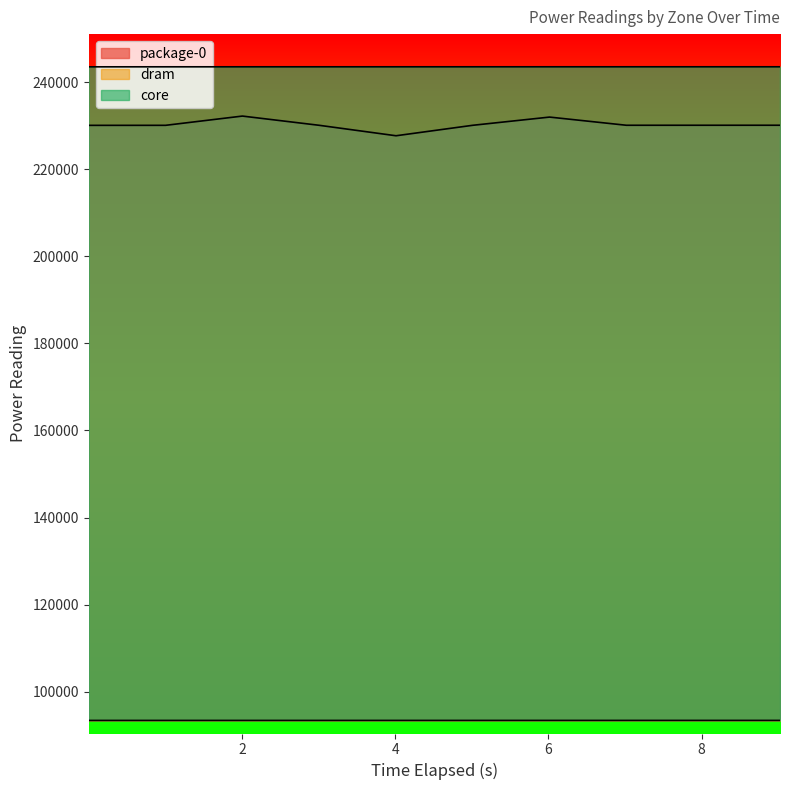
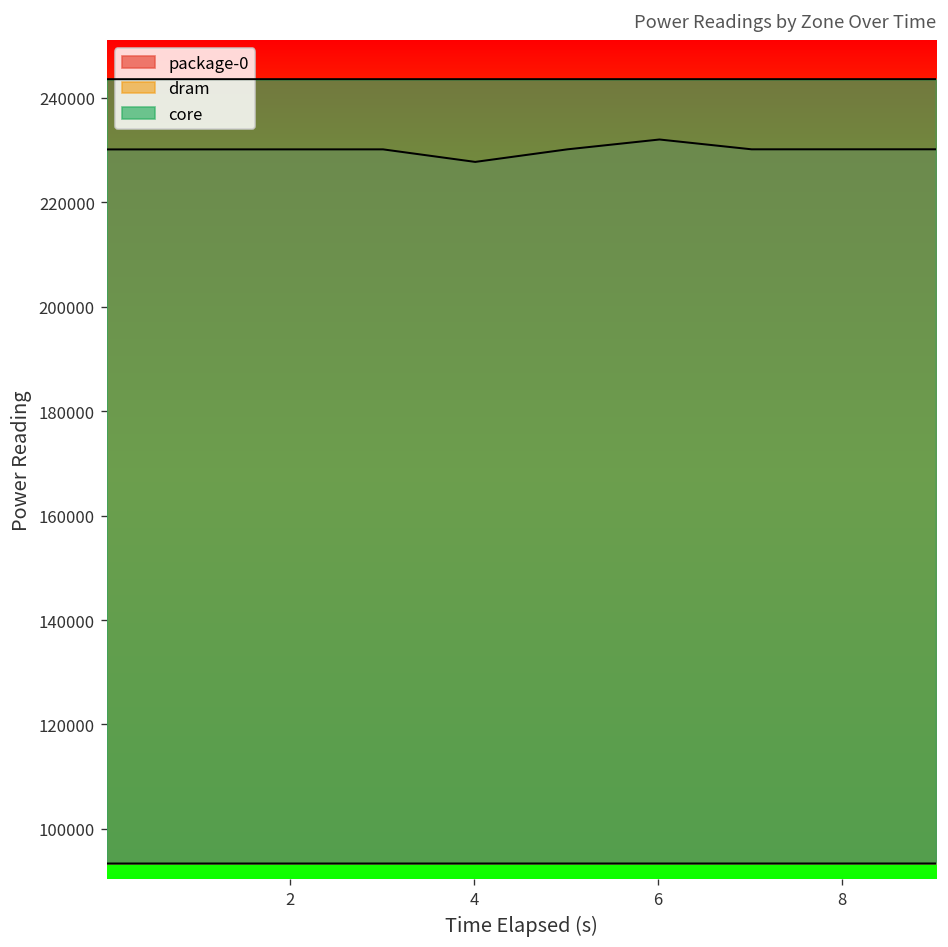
  {
    "package-0": {
-     "2": 232000,
+     "2": 230000,
      "4": 228000,
      "6": 232000
    },
    "dram": {
      "2": 93000,
      "4": 93000,
      "6": 93000
    },
    "core": {
      "2": 244000,
      "4": 244000,
      "6": 244000
    }
  }
